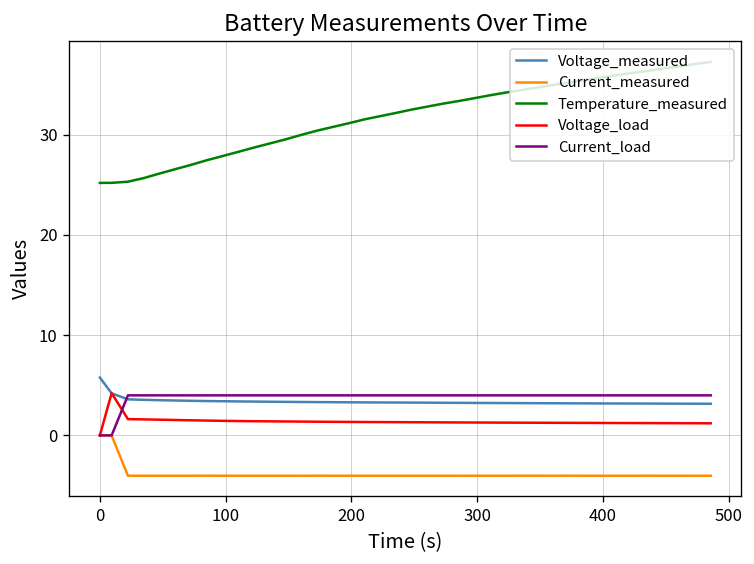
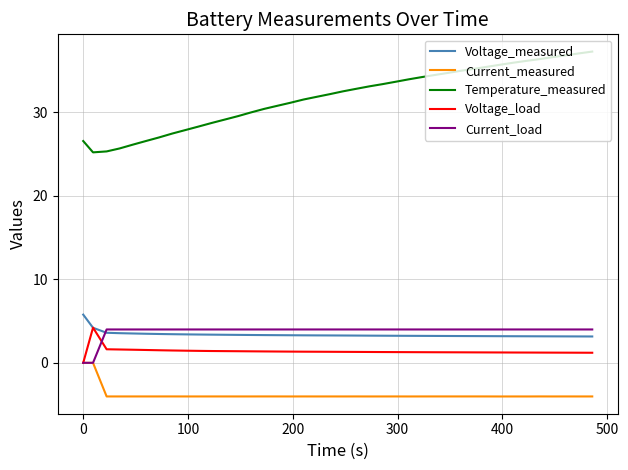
  {
    "Voltage_measured": {
      "0": 6
    },
    "Temperature_measured": {
-     "0": 25
+     "0": 27
    }
  }
